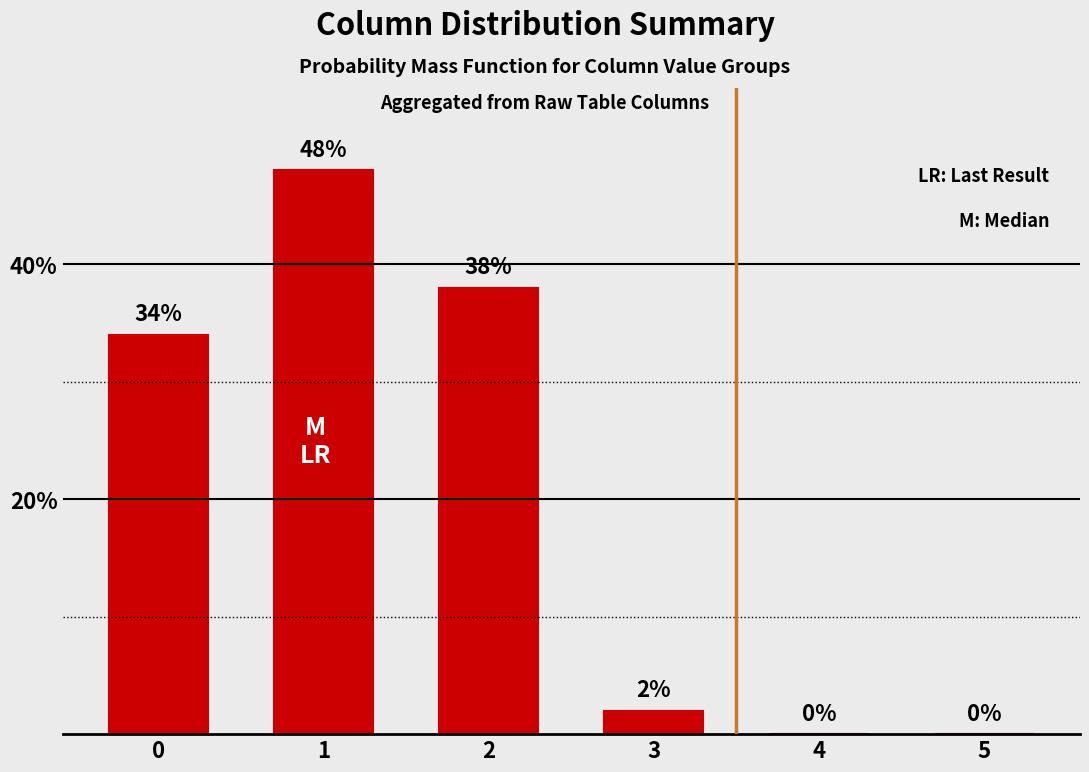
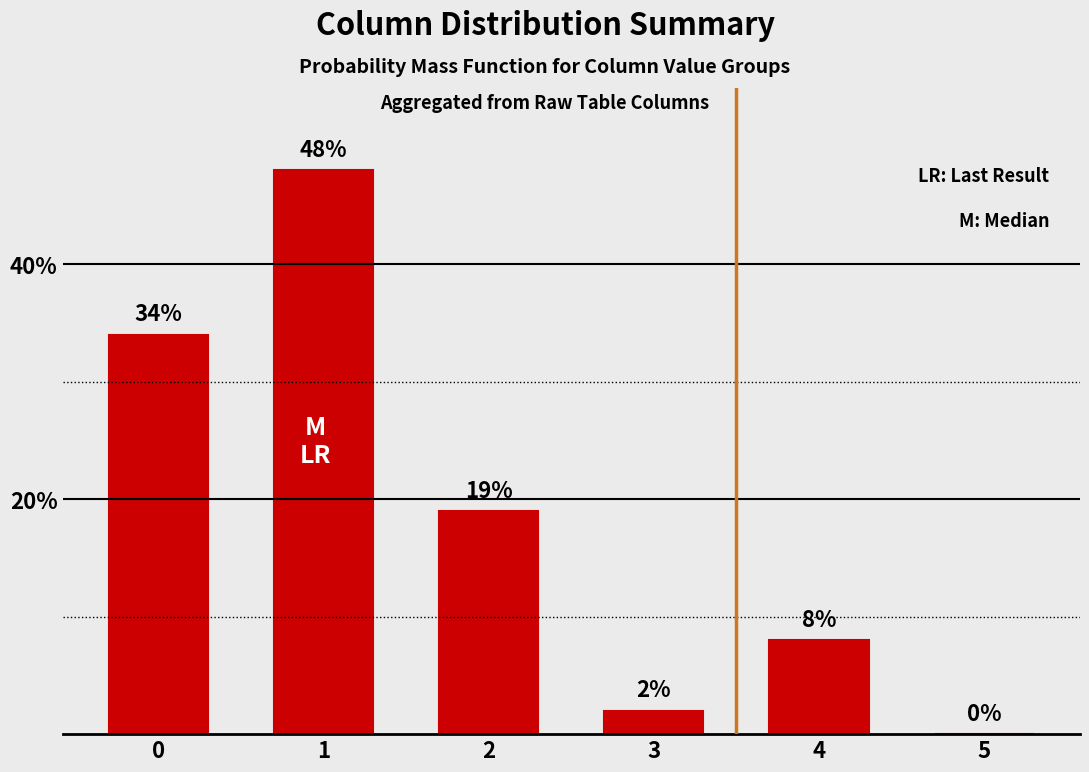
  {
    "0": "34%",
    "1": "48%",
-   "2": "38%",
+   "2": "19%",
    "3": "2%",
-   "4": "0%",
+   "4": "8%",
    "5": "0%"
  }
